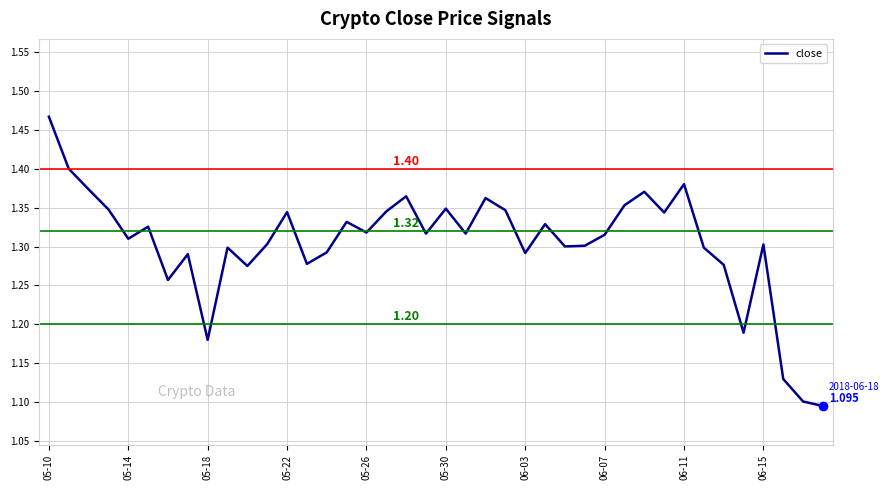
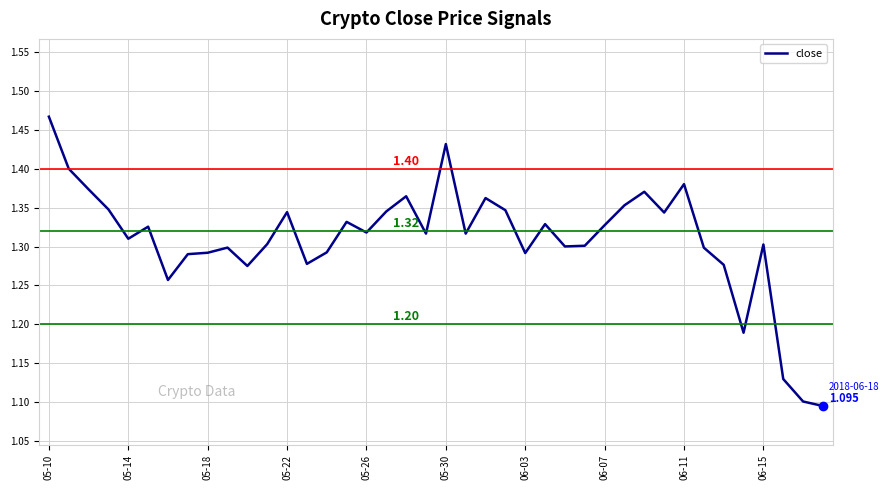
  {
    "close": {
      "05-10": 1.47,
      "05-14": 1.31,
-     "05-18": 1.18,
+     "05-18": 1.29,
      "05-22": 1.34,
      "05-26": 1.32,
-     "05-30": 1.35,
+     "05-30": 1.43,
      "06-03": 1.29,
-     "06-07": 1.32,
+     "06-07": 1.33,
      "06-11": 1.38,
      "06-15": 1.30
    }
  }
